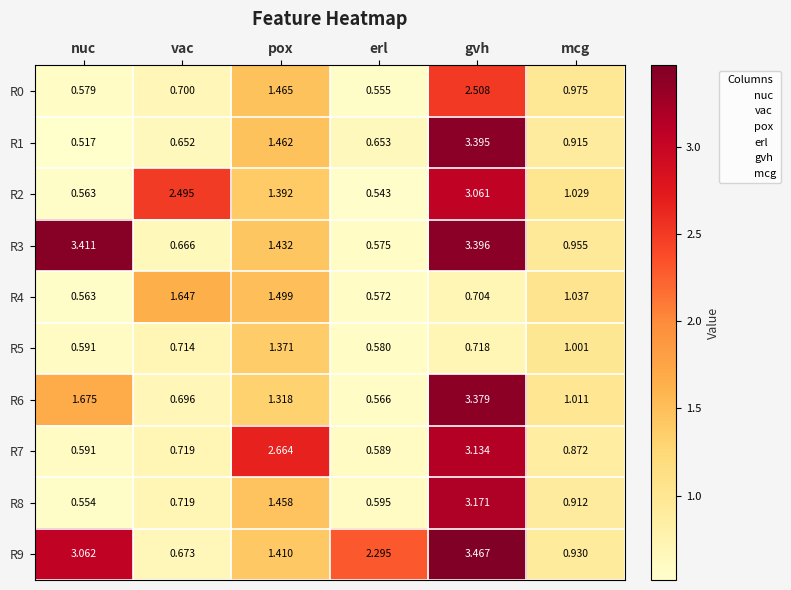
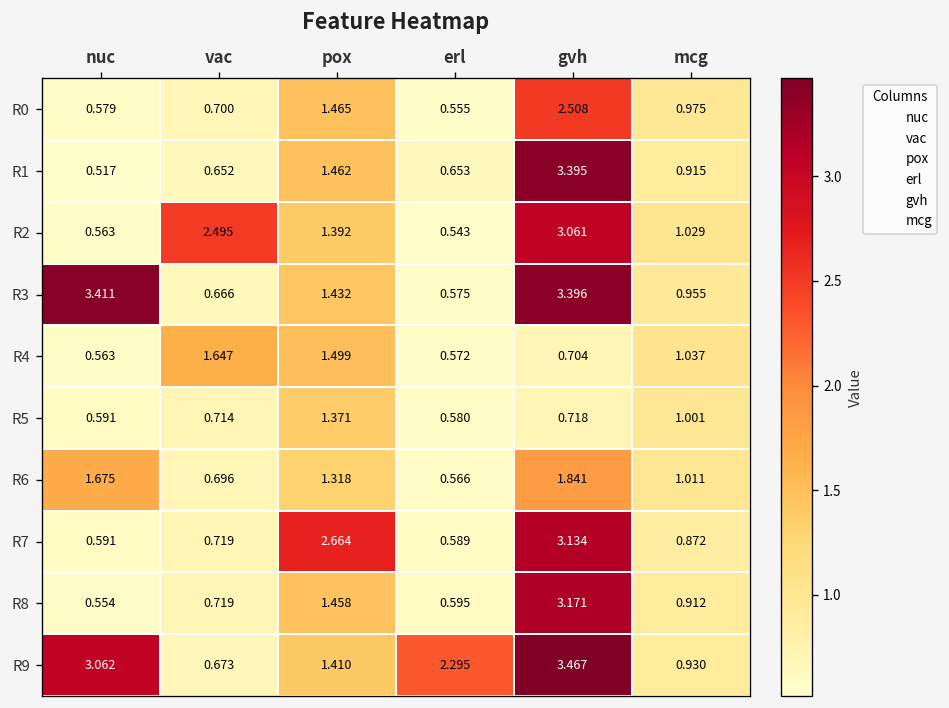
  {
    "R0": {
      "nuc": 0.579,
      "vac": 0.700,
      "pox": 1.465,
      "erl": 0.555,
      "gvh": 2.508,
      "mcg": 0.975
    },
    "R1": {
      "nuc": 0.517,
      "vac": 0.652,
      "pox": 1.462,
      "erl": 0.653,
      "gvh": 3.395,
      "mcg": 0.915
    },
    "R2": {
      "nuc": 0.563,
      "vac": 2.495,
      "pox": 1.392,
      "erl": 0.543,
      "gvh": 3.061,
      "mcg": 1.029
    },
    "R3": {
      "nuc": 3.411,
      "vac": 0.666,
      "pox": 1.432,
      "erl": 0.575,
      "gvh": 3.396,
      "mcg": 0.955
    },
    "R4": {
      "nuc": 0.563,
      "vac": 1.647,
      "pox": 1.499,
      "erl": 0.572,
      "gvh": 0.704,
      "mcg": 1.037
    },
    "R5": {
      "nuc": 0.591,
      "vac": 0.714,
      "pox": 1.371,
      "erl": 0.580,
      "gvh": 0.718,
      "mcg": 1.001
    },
    "R6": {
      "nuc": 1.675,
      "vac": 0.696,
      "pox": 1.318,
      "erl": 0.566,
-     "gvh": 3.379,
+     "gvh": 1.841,
      "mcg": 1.011
    },
    "R7": {
      "nuc": 0.591,
      "vac": 0.719,
      "pox": 2.664,
      "erl": 0.589,
      "gvh": 3.134,
      "mcg": 0.872
    },
    "R8": {
      "nuc": 0.554,
      "vac": 0.719,
      "pox": 1.458,
      "erl": 0.595,
      "gvh": 3.171,
      "mcg": 0.912
    },
    "R9": {
      "nuc": 3.062,
      "vac": 0.673,
      "pox": 1.410,
      "erl": 2.295,
      "gvh": 3.467,
      "mcg": 0.930
    }
  }
